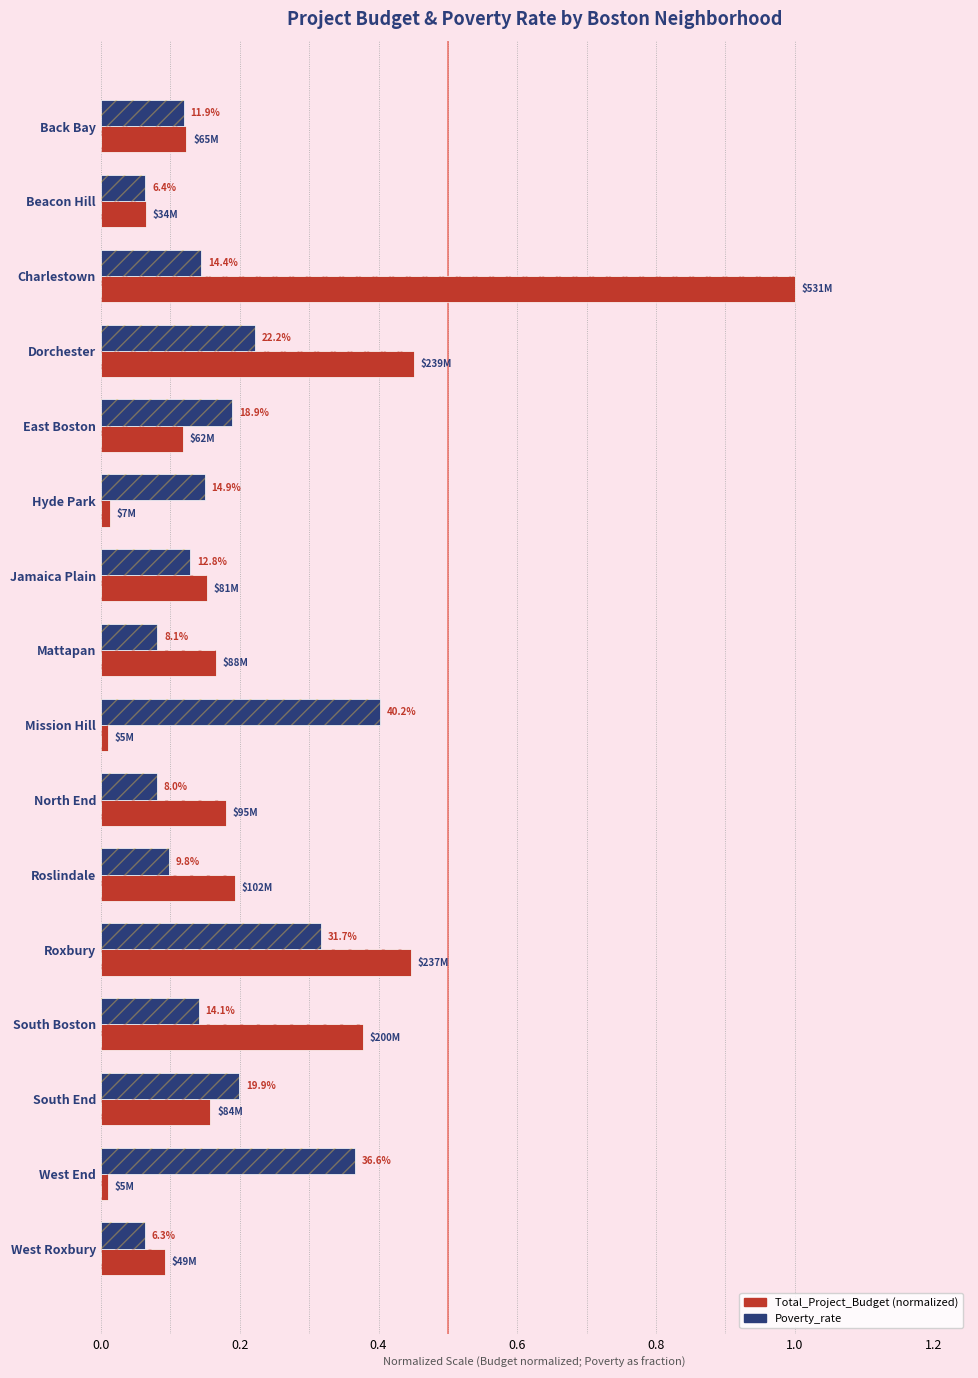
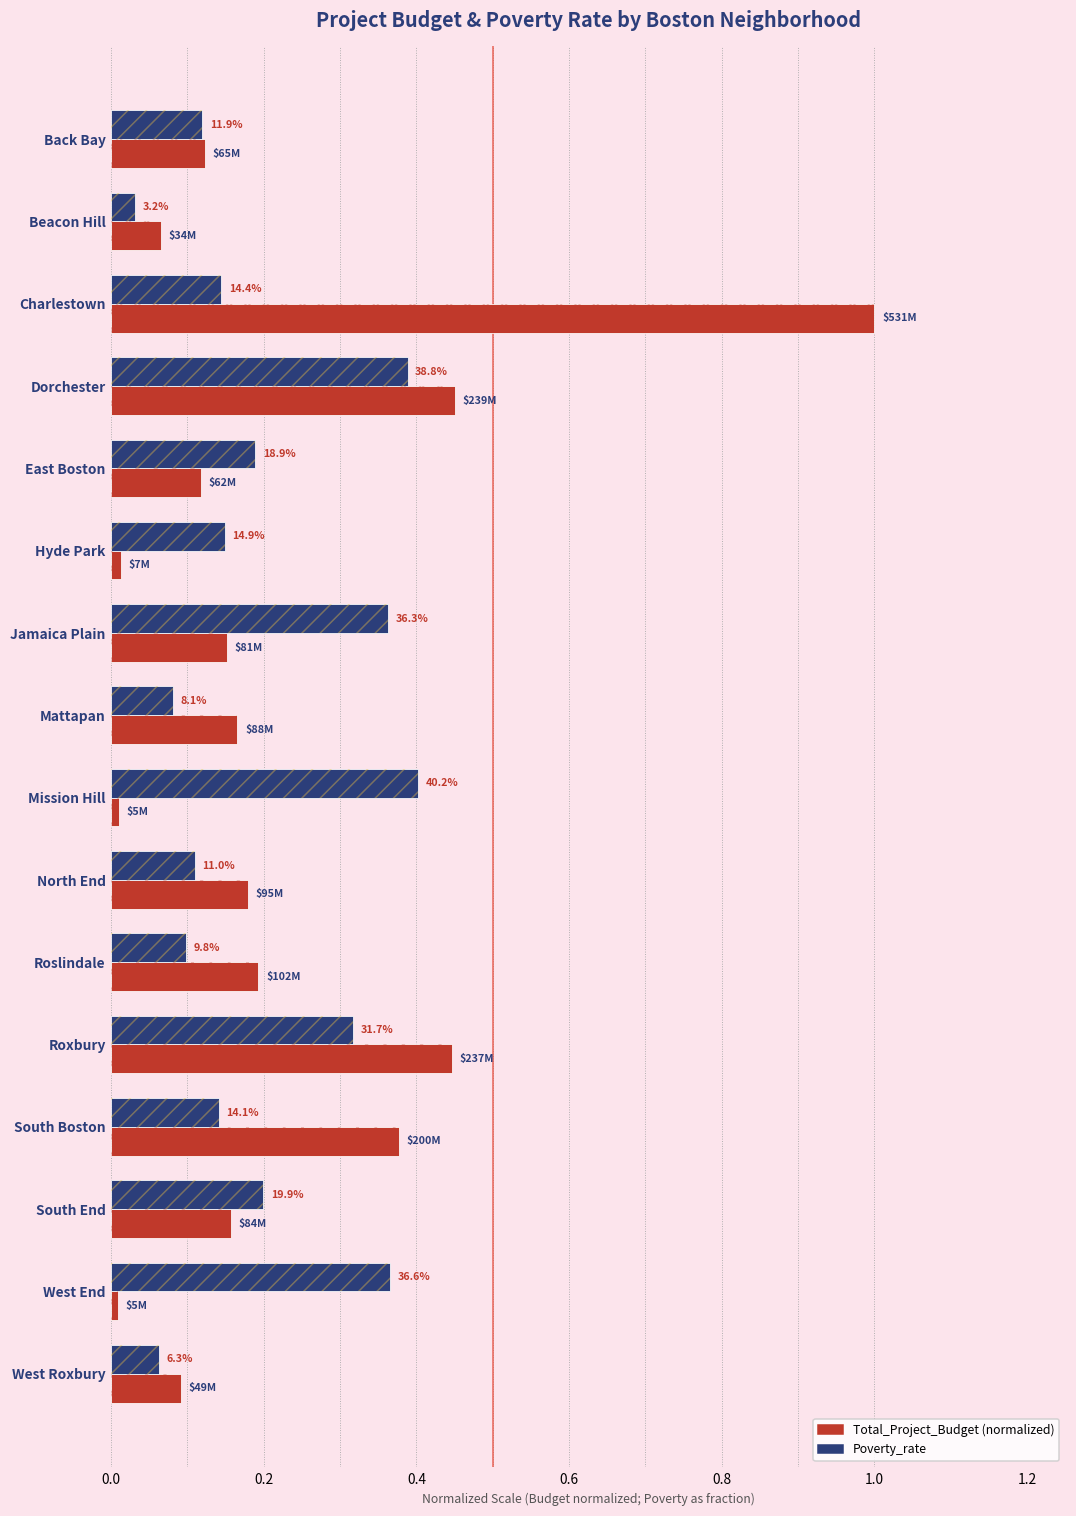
  {
    "Poverty_rate": {
      "Back Bay": "11.9%",
-     "Beacon Hill": "6.4%",
+     "Beacon Hill": "3.2%",
      "Charlestown": "14.4%",
-     "Dorchester": "22.2%",
+     "Dorchester": "38.8%",
      "East Boston": "18.9%",
      "Hyde Park": "14.9%",
-     "Jamaica Plain": "12.8%",
+     "Jamaica Plain": "36.3%",
      "Mattapan": "8.1%",
      "Mission Hill": "40.2%",
-     "North End": "8.0%",
+     "North End": "11.0%",
      "Roslindale": "9.8%",
      "Roxbury": "31.7%",
      "South Boston": "14.1%",
      "South End": "19.9%",
      "West End": "36.6%",
      "West Roxbury": "6.3%"
    }
  }
